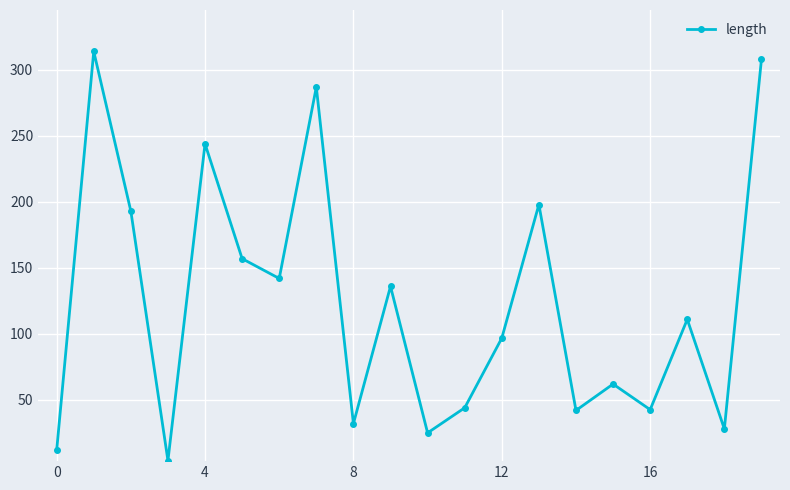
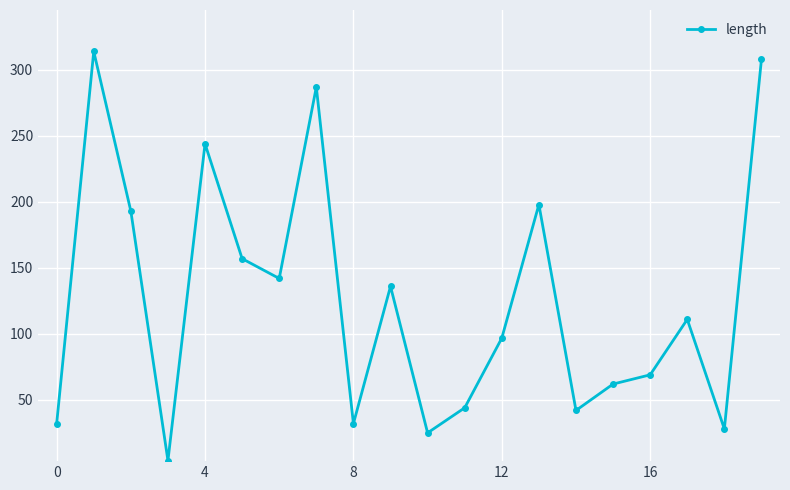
  {
-   "0": 12,
+   "0": 32,
    "4": 244,
    "8": 32,
    "12": 97,
-   "16": 43
+   "16": 69
  }
